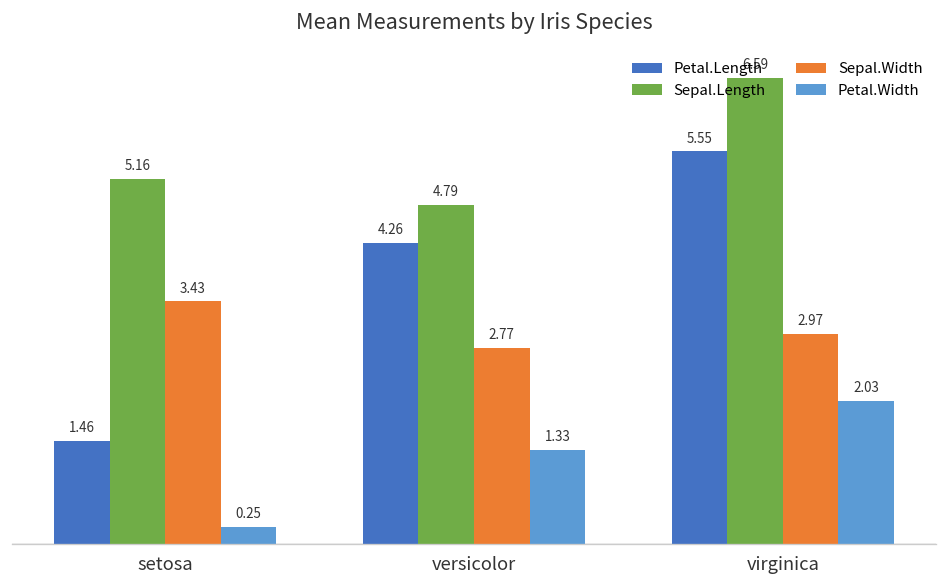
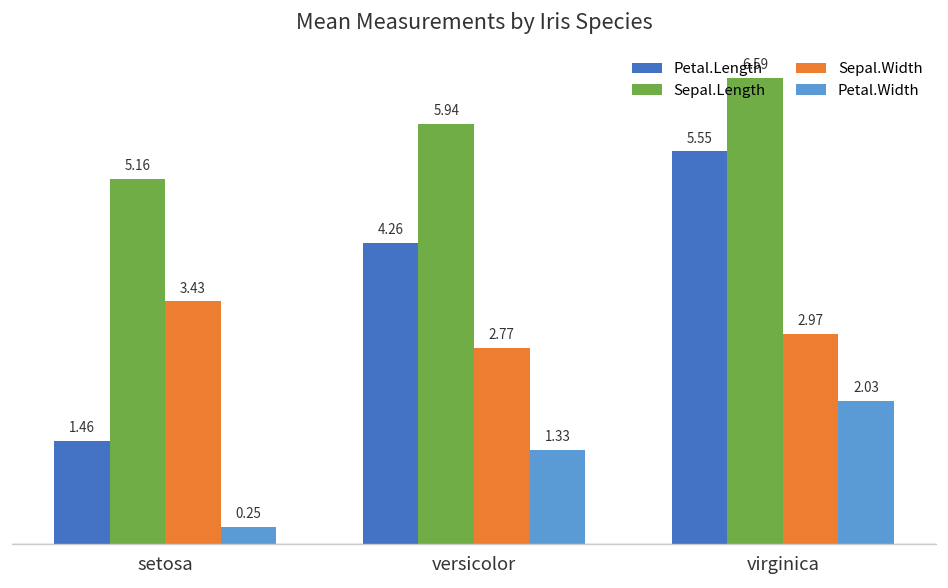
  {
    "Sepal.Length": {
      "setosa": 5.16,
-     "versicolor": 4.79,
+     "versicolor": 5.94,
      "virginica": 6.59
    },
    "Sepal.Width": {
      "setosa": 3.43,
      "versicolor": 2.77,
      "virginica": 2.97
    }
  }
